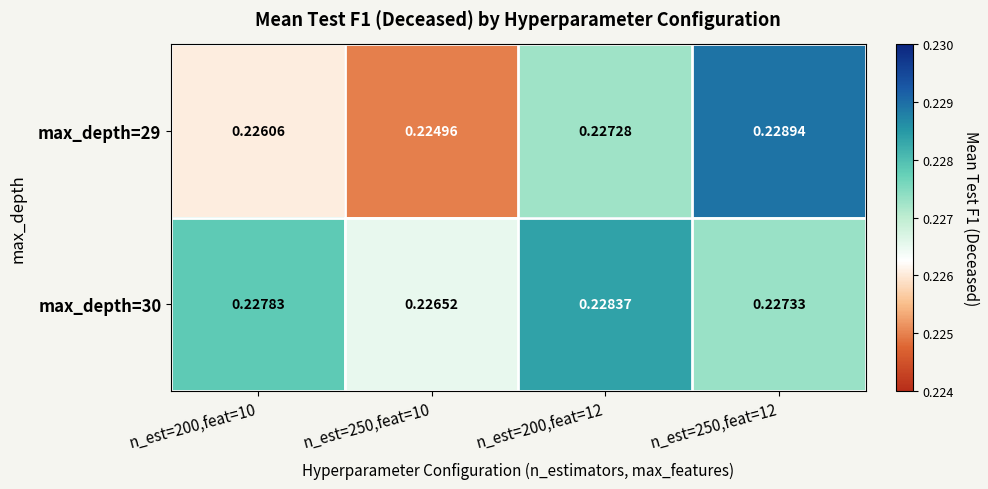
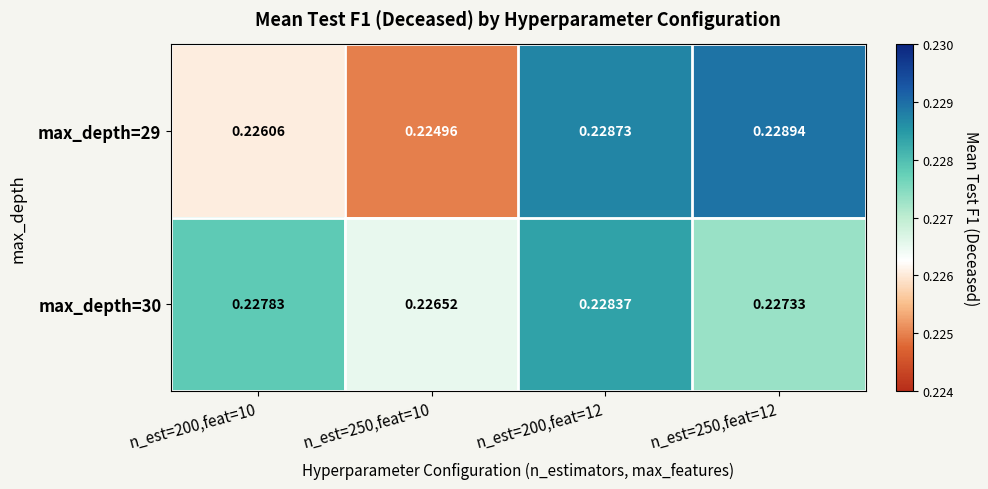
  {
    "max_depth=29": {
      "n_est=200,feat=10": 0.22606,
      "n_est=250,feat=10": 0.22496,
-     "n_est=200,feat=12": 0.22728,
+     "n_est=200,feat=12": 0.22873,
      "n_est=250,feat=12": 0.22894
    },
    "max_depth=30": {
      "n_est=200,feat=10": 0.22783,
      "n_est=250,feat=10": 0.22652,
      "n_est=200,feat=12": 0.22837,
      "n_est=250,feat=12": 0.22733
    }
  }
